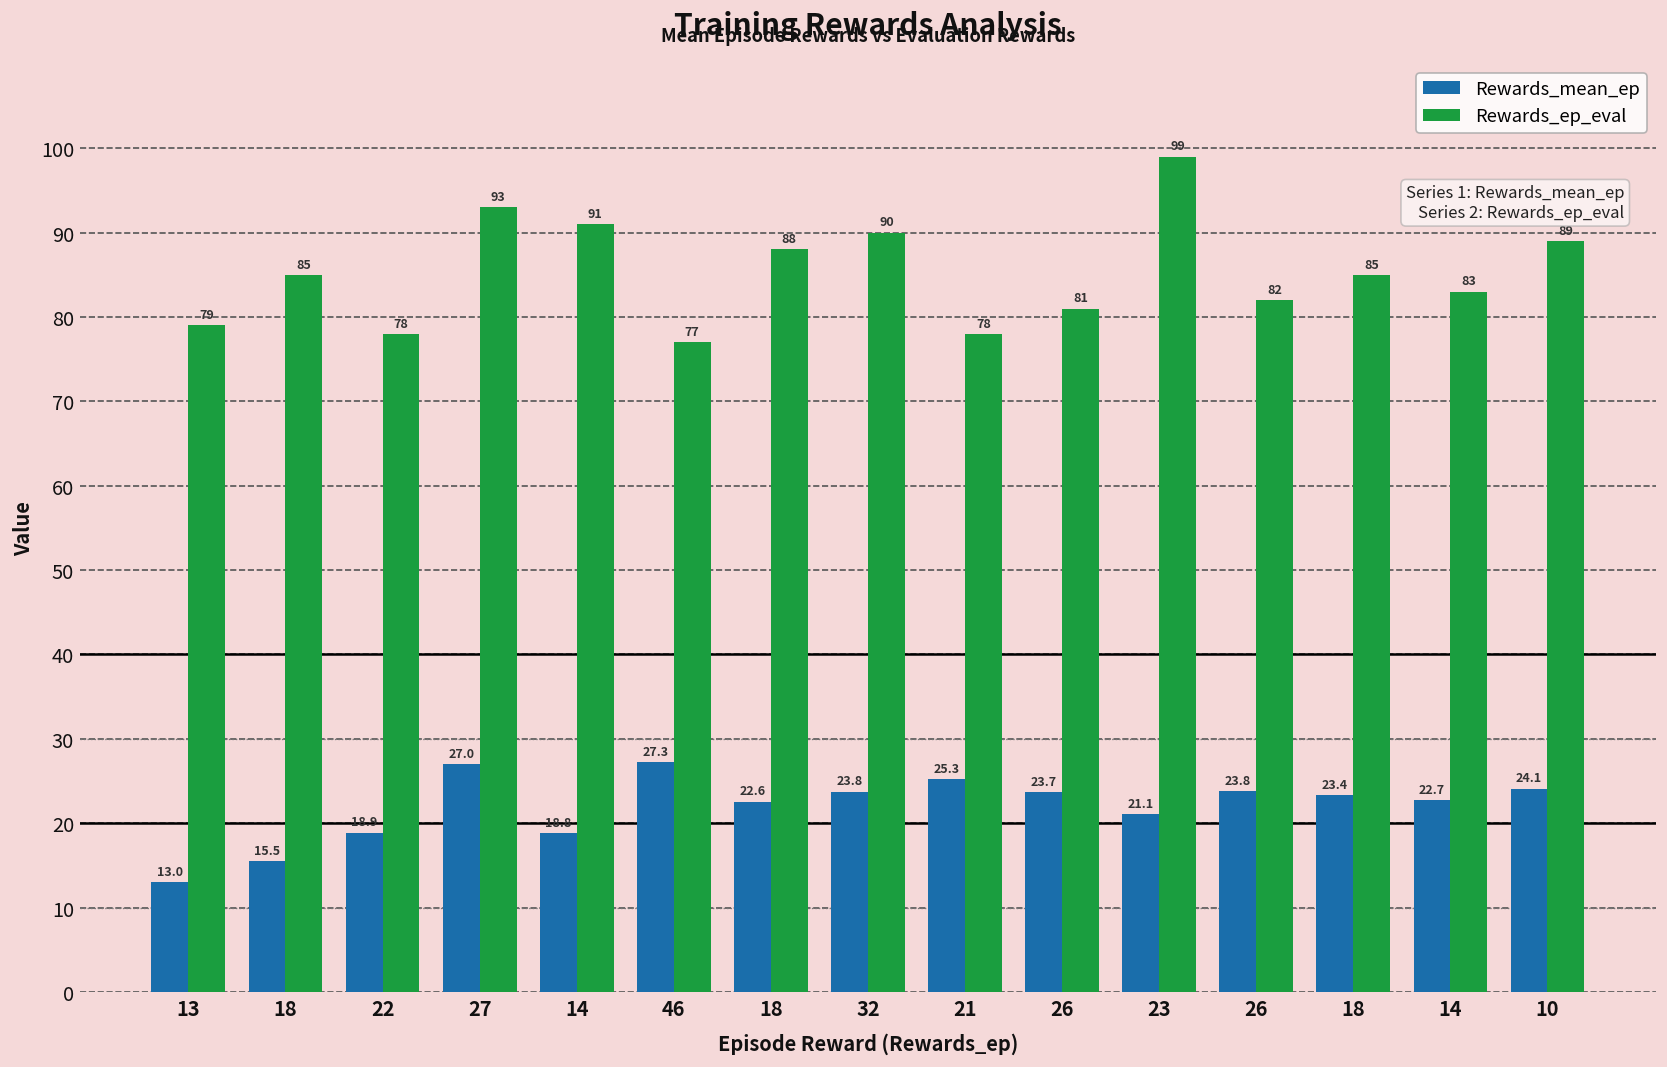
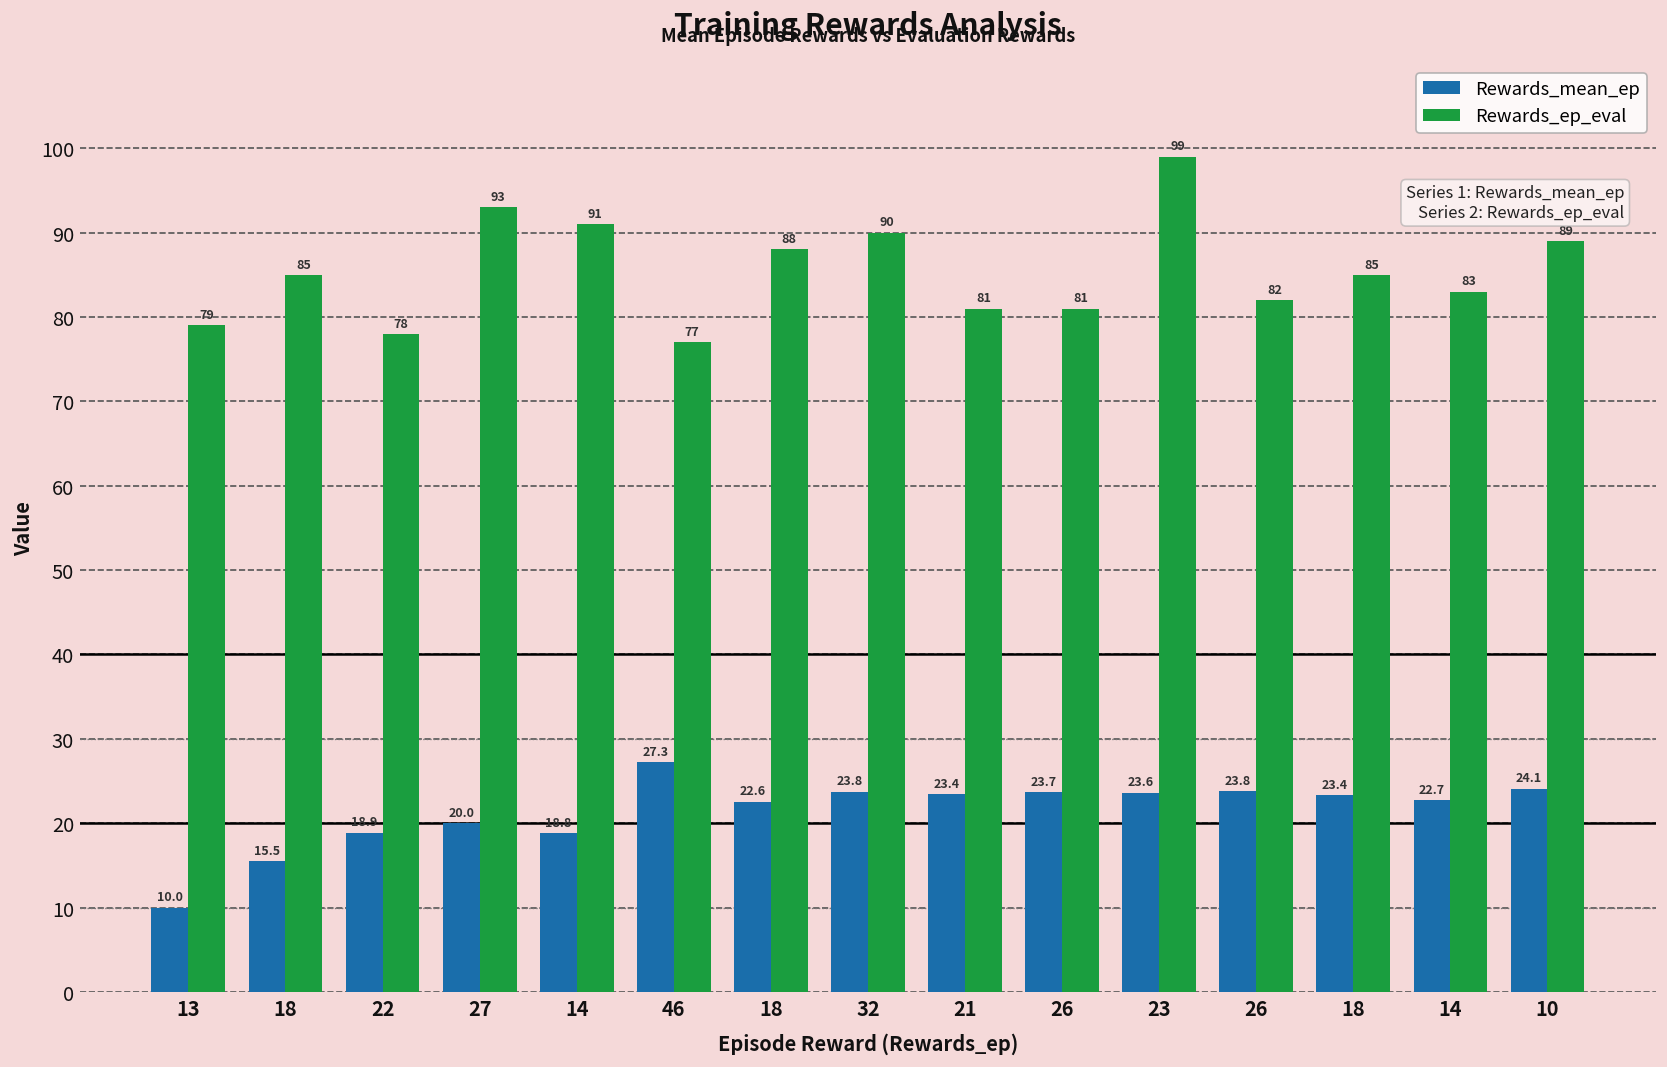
  {
    "Rewards_mean_ep": {
-     "13": 13.0,
+     "13": 10.0,
      "22": 18.9,
-     "27": 27.0,
+     "27": 20.0,
      "46": 27.3,
      "32": 23.8,
-     "21": 25.3,
-     "23": 21.1,
+     "21": 23.4,
+     "23": 23.6,
      "10": 24.1
    },
    "Rewards_ep_eval": {
      "13": 79,
      "22": 78,
      "27": 93,
      "46": 77,
      "32": 90,
-     "21": 78,
+     "21": 81,
      "23": 99
    }
  }
